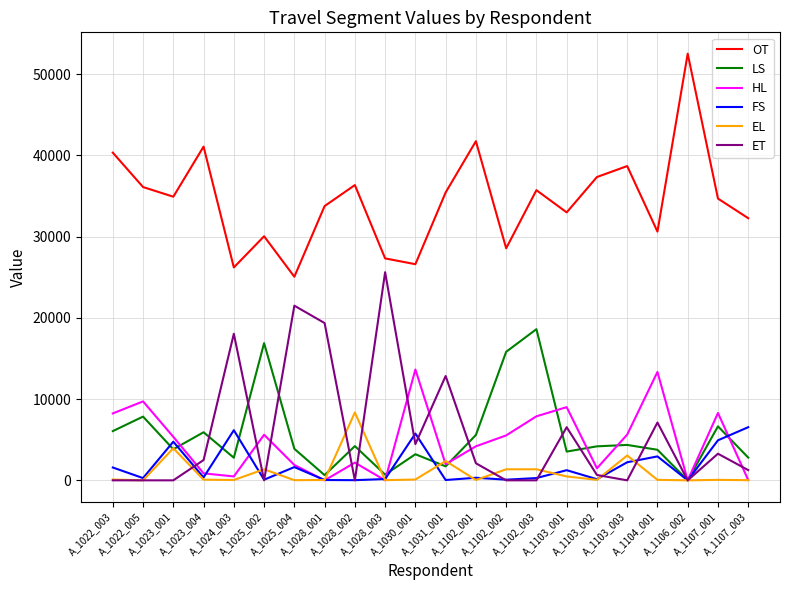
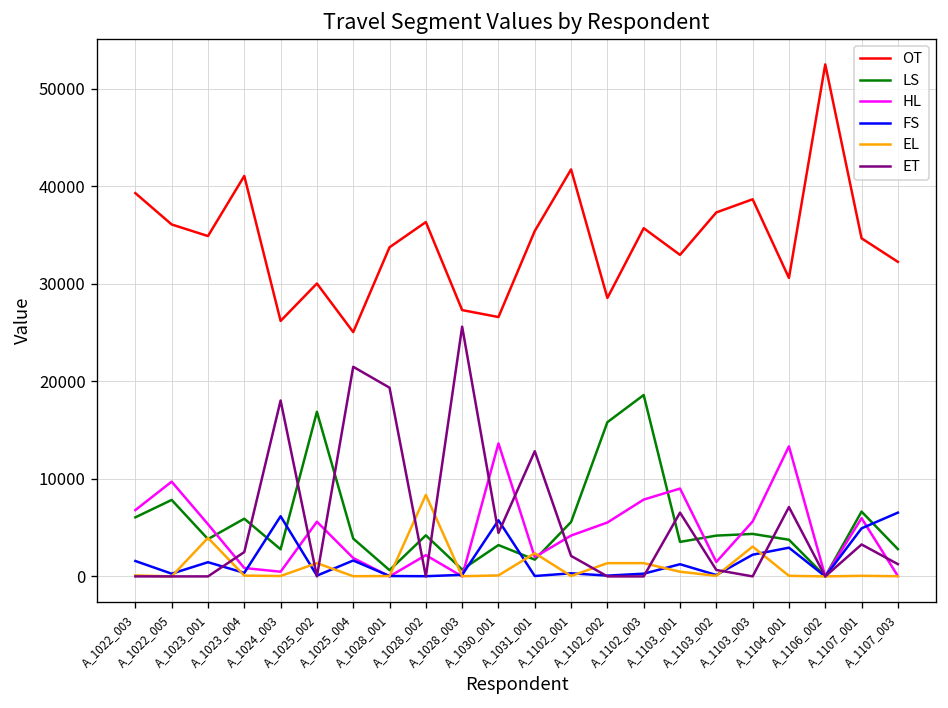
  {
    "OT": {
-     "A_1022_003": 40000,
+     "A_1022_003": 39000,
      "A_1022_005": 36000,
      "A_1023_001": 35000,
      "A_1023_004": 41000,
      "A_1024_003": 26000,
      "A_1025_002": 30000,
      "A_1025_004": 25000,
      "A_1028_001": 34000,
      "A_1028_002": 36000,
      "A_1028_003": 27000,
      "A_1030_001": 27000,
      "A_1031_001": 35000,
      "A_1102_001": 42000,
      "A_1102_002": 29000,
      "A_1102_003": 36000,
      "A_1103_001": 33000,
      "A_1103_002": 37000,
      "A_1103_003": 39000,
      "A_1104_001": 31000,
      "A_1106_002": 53000,
      "A_1107_001": 35000,
      "A_1107_003": 32000
    },
    "LS": {
      "A_1022_003": 6000,
      "A_1022_005": 8000,
      "A_1023_004": 6000,
      "A_1024_003": 3000,
      "A_1025_002": 17000,
      "A_1025_004": 4000,
      "A_1028_001": 1000,
      "A_1028_002": 4000,
      "A_1028_003": 1000,
      "A_1030_001": 3000,
      "A_1102_001": 6000,
      "A_1102_002": 16000,
      "A_1102_003": 19000,
      "A_1103_001": 4000,
      "A_1103_002": 4000,
      "A_1103_003": 4000,
      "A_1104_001": 4000,
      "A_1107_001": 7000,
      "A_1107_003": 3000
    },
    "HL": {
-     "A_1022_003": 8000,
+     "A_1022_003": 7000,
      "A_1022_005": 10000,
      "A_1023_001": 5000,
      "A_1023_004": 1000,
      "A_1024_003": 0,
      "A_1025_002": 6000,
      "A_1028_002": 2000,
      "A_1030_001": 14000,
      "A_1102_001": 4000,
      "A_1102_002": 6000,
      "A_1102_003": 8000,
      "A_1103_001": 9000,
      "A_1103_002": 1000,
      "A_1103_003": 6000,
      "A_1104_001": 13000,
-     "A_1107_001": 8000
+     "A_1107_001": 6000
    },
    "FS": {
      "A_1022_003": 2000,
-     "A_1023_001": 5000,
+     "A_1023_001": 1000,
      "A_1024_003": 6000,
      "A_1030_001": 6000,
      "A_1031_001": 0,
      "A_1103_001": 1000,
      "A_1103_003": 2000,
      "A_1104_001": 3000,
      "A_1107_001": 5000,
      "A_1107_003": 7000
    },
    "EL": {
      "A_1024_003": 0,
      "A_1025_002": 1000,
      "A_1025_004": 0,
      "A_1028_002": 8000,
      "A_1030_001": 0,
      "A_1031_001": 2000,
      "A_1102_002": 1000,
      "A_1102_003": 1000,
      "A_1103_001": 0,
      "A_1103_003": 3000,
      "A_1104_001": 0,
      "A_1107_001": 0
    },
    "ET": {
      "A_1023_001": 0,
      "A_1023_004": 2000,
      "A_1024_003": 18000,
      "A_1025_004": 22000,
      "A_1028_001": 19000,
      "A_1028_003": 26000,
      "A_1030_001": 4000,
      "A_1031_001": 13000,
      "A_1102_001": 2000,
      "A_1103_001": 7000,
      "A_1103_002": 1000,
      "A_1103_003": 0,
      "A_1104_001": 7000,
      "A_1107_001": 3000,
      "A_1107_003": 1000
    }
  }
